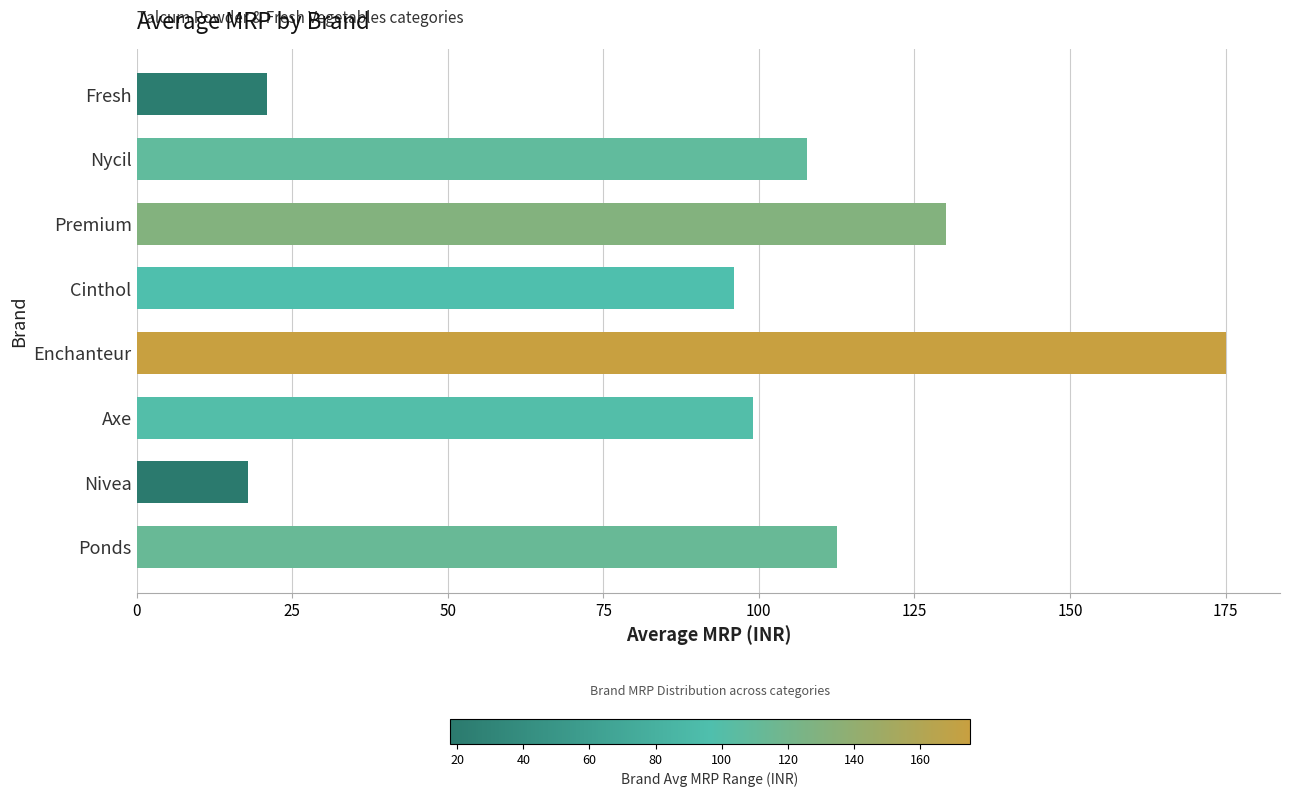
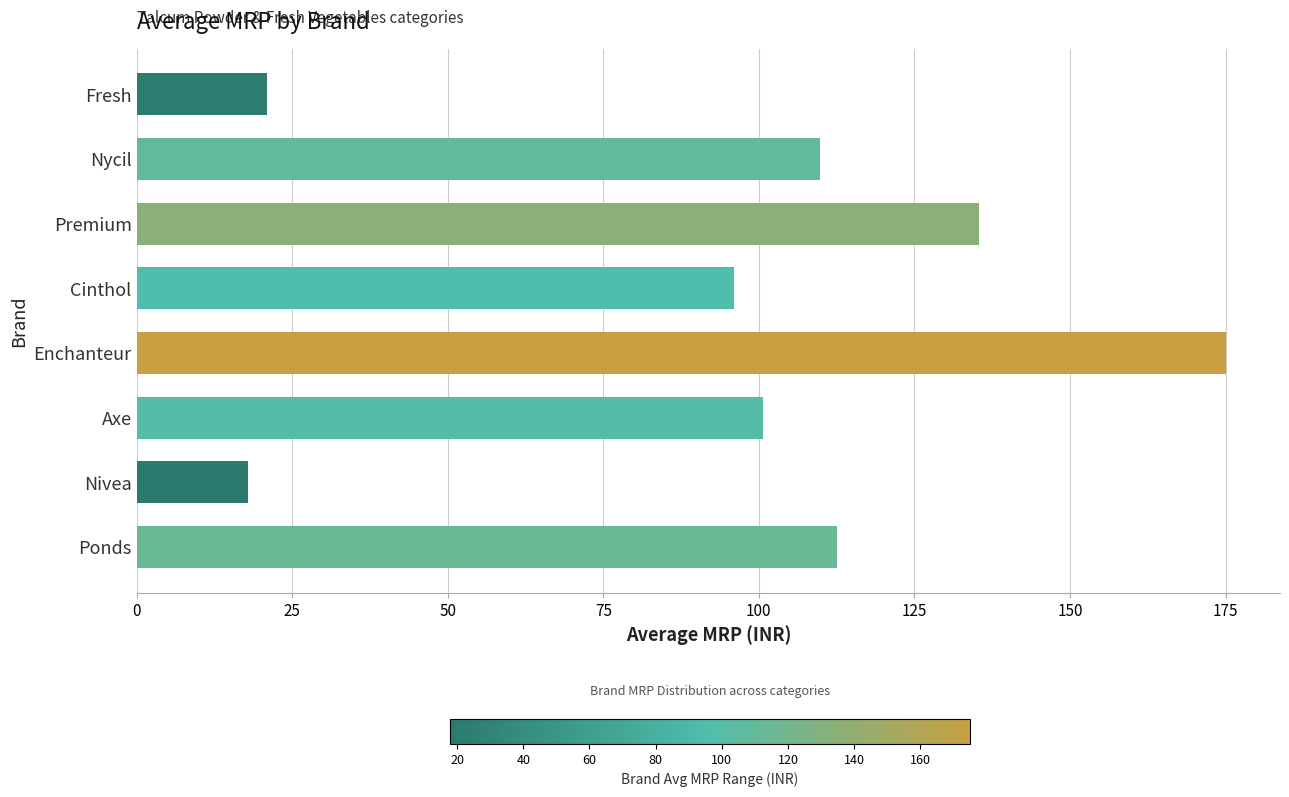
  {
    "Fresh": 21,
-   "Nycil": 108,
-   "Premium": 130,
+   "Nycil": 110,
+   "Premium": 135,
    "Cinthol": 96,
    "Enchanteur": 175,
-   "Axe": 99,
+   "Axe": 101,
    "Nivea": 18,
    "Ponds": 113
  }
